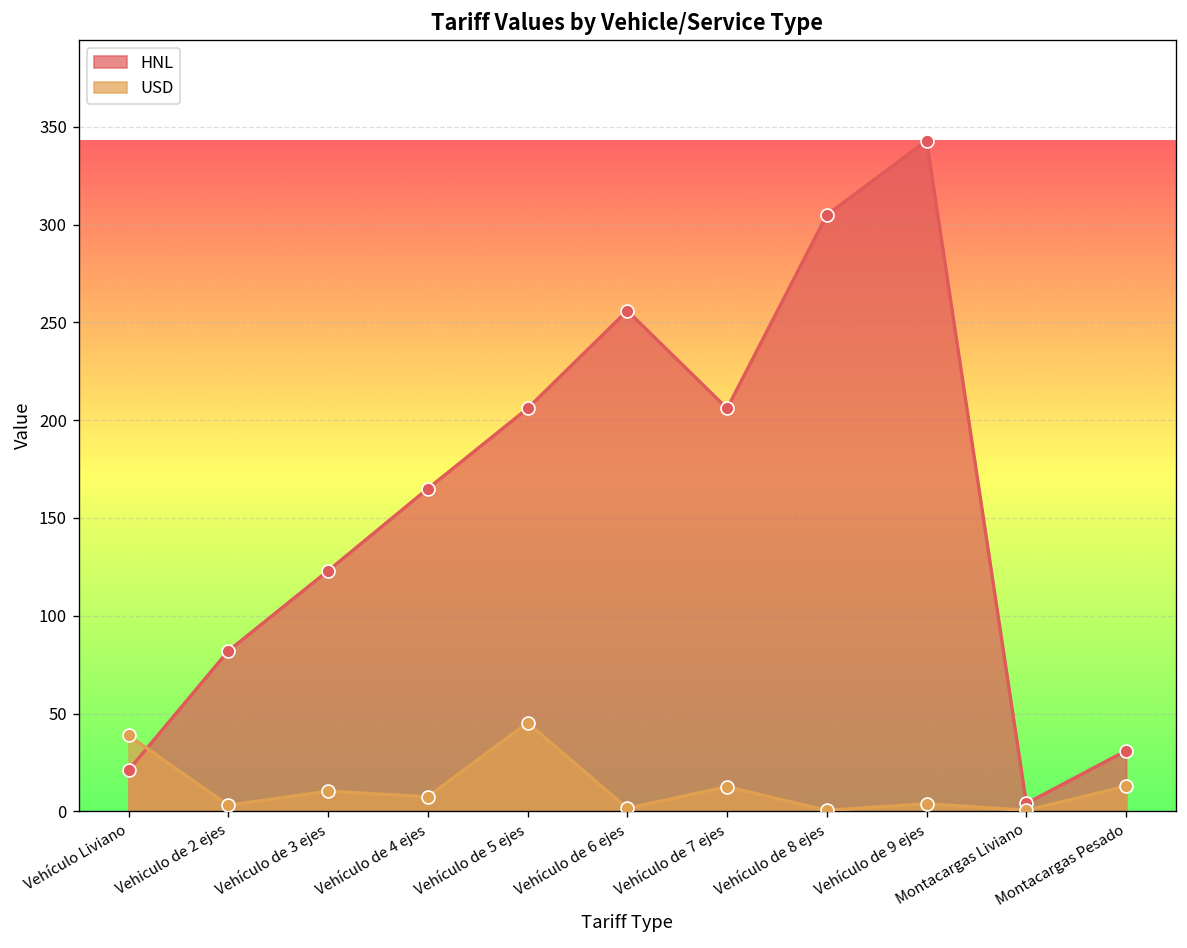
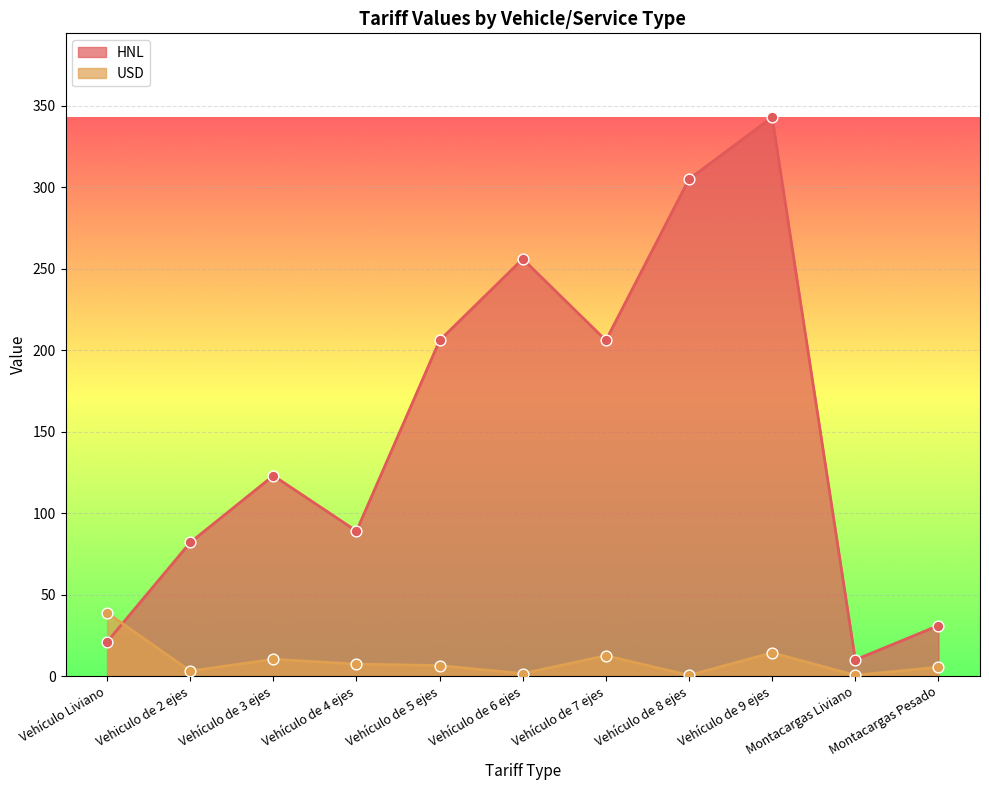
  {
    "HNL": {
      "Vehículo Liviano": 21,
      "Vehiculo de 2 ejes": 82,
      "Vehículo de 3 ejes": 123,
-     "Vehículo de 4 ejes": 165,
+     "Vehículo de 4 ejes": 89,
      "Vehículo de 5 ejes": 206,
      "Vehículo de 6 ejes": 256,
      "Vehículo de 7 ejes": 206,
      "Vehículo de 8 ejes": 305,
      "Vehículo de 9 ejes": 343,
-     "Montacargas Liviano": 4,
+     "Montacargas Liviano": 10,
      "Montacargas Pesado": 31
    },
    "USD": {
      "Vehículo Liviano": 39,
      "Vehiculo de 2 ejes": 3,
      "Vehículo de 3 ejes": 10,
      "Vehículo de 4 ejes": 7,
-     "Vehículo de 5 ejes": 45,
+     "Vehículo de 5 ejes": 6,
      "Vehículo de 6 ejes": 2,
      "Vehículo de 7 ejes": 13,
      "Vehículo de 8 ejes": 1,
-     "Vehículo de 9 ejes": 4,
+     "Vehículo de 9 ejes": 14,
      "Montacargas Liviano": 1,
-     "Montacargas Pesado": 13
+     "Montacargas Pesado": 5
    }
  }
